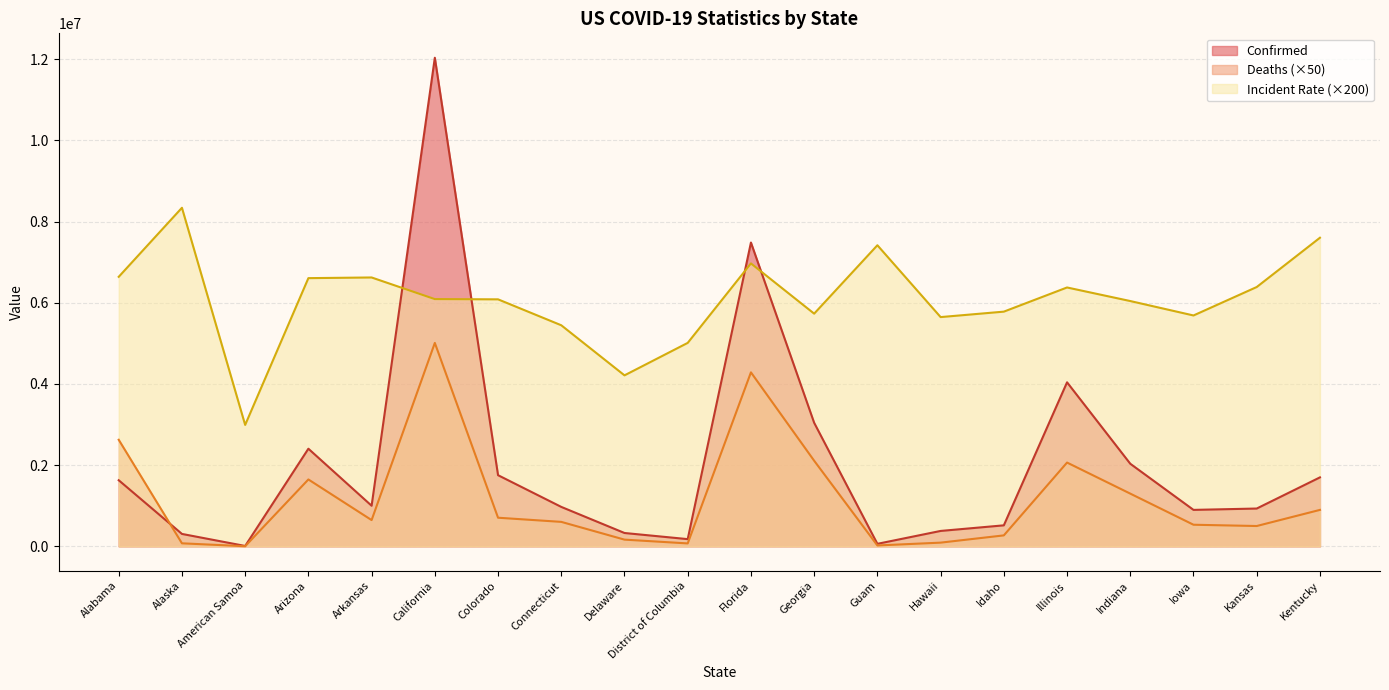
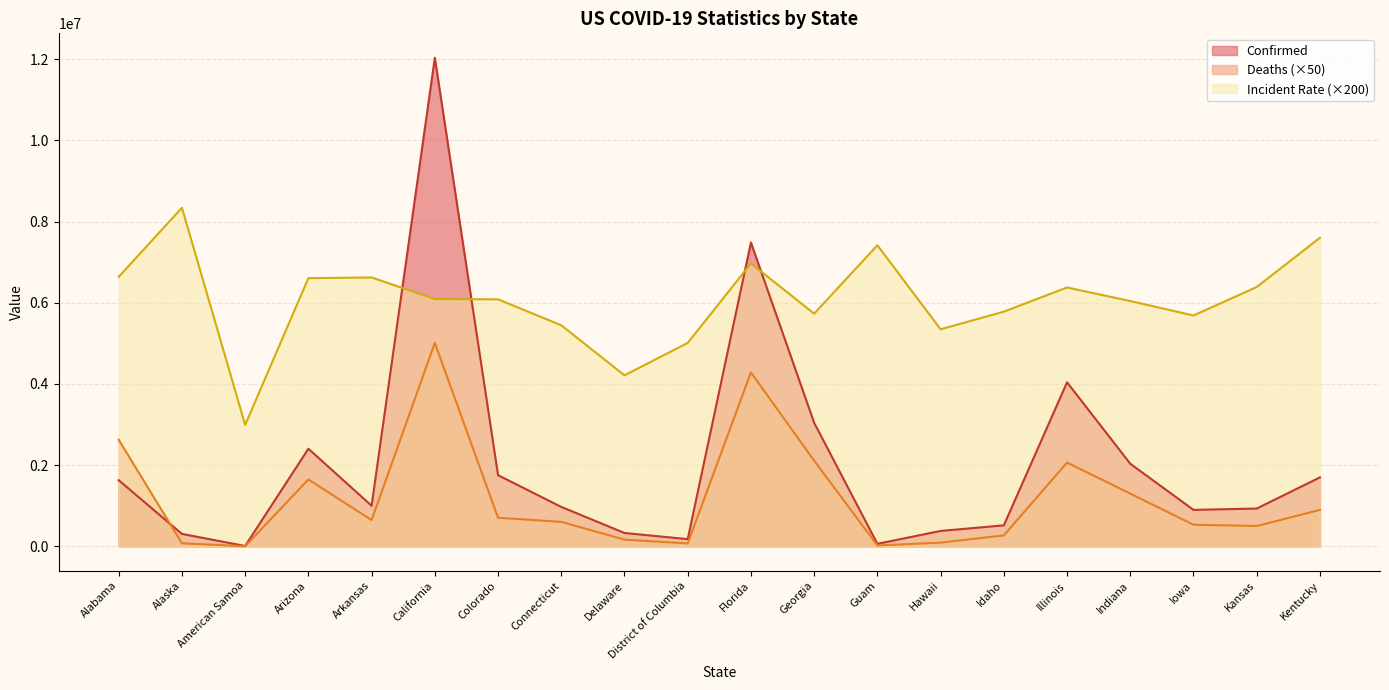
  {
    "Confirmed": {
      "Alabama": 1600000,
      "Alaska": 300000,
      "Arizona": 2400000,
      "Arkansas": 1000000,
      "California": 12000000,
      "Colorado": 1800000,
      "Connecticut": 1000000,
      "Delaware": 300000,
      "District of Columbia": 200000,
      "Florida": 7500000,
      "Georgia": 3000000,
      "Hawaii": 400000,
      "Idaho": 500000,
      "Illinois": 4000000,
      "Indiana": 2000000,
      "Iowa": 900000,
      "Kansas": 900000,
      "Kentucky": 1700000
    },
    "Deaths (×50)": {
      "Alabama": 2600000,
      "Alaska": 100000,
      "Arizona": 1600000,
      "Arkansas": 600000,
      "California": 5000000,
      "Colorado": 700000,
      "Connecticut": 600000,
      "Delaware": 200000,
      "District of Columbia": 100000,
      "Florida": 4300000,
      "Georgia": 2100000,
      "Hawaii": 100000,
      "Idaho": 300000,
      "Illinois": 2100000,
      "Indiana": 1300000,
      "Iowa": 500000,
      "Kansas": 500000,
      "Kentucky": 900000
    },
    "Incident Rate (×200)": {
      "Alabama": 6600000,
      "Alaska": 8300000,
      "American Samoa": 3000000,
      "Arizona": 6600000,
      "Arkansas": 6600000,
      "California": 6100000,
      "Colorado": 6100000,
      "Connecticut": 5400000,
      "Delaware": 4200000,
      "District of Columbia": 5000000,
      "Florida": 7000000,
      "Georgia": 5700000,
      "Guam": 7400000,
-     "Hawaii": 5600000,
+     "Hawaii": 5300000,
      "Idaho": 5800000,
      "Illinois": 6400000,
      "Indiana": 6000000,
      "Iowa": 5700000,
      "Kansas": 6400000,
      "Kentucky": 7600000
    }
  }
